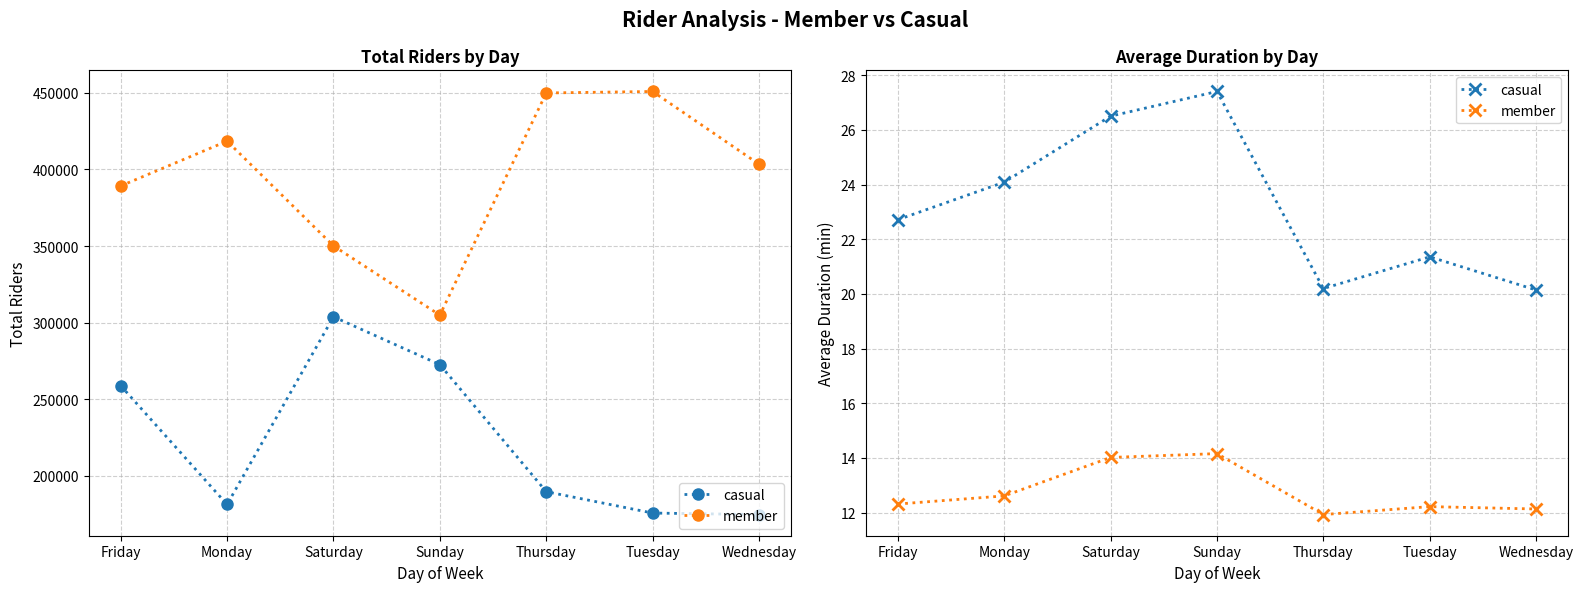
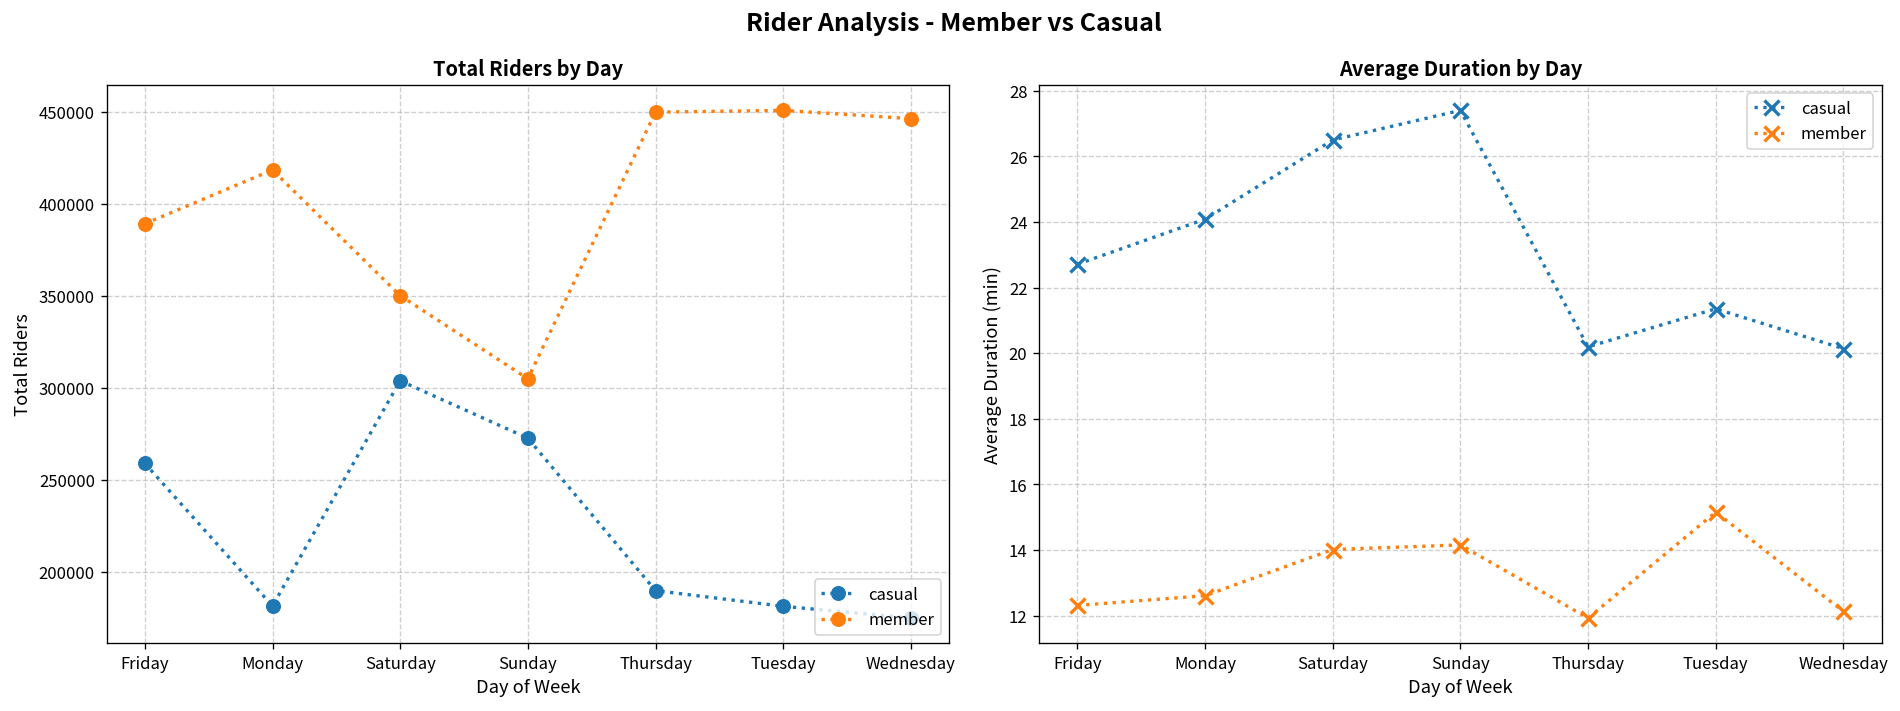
  {
    "Total Riders by Day": {
      "casual": {
        "Friday": 259000,
        "Monday": 181000,
        "Saturday": 304000,
        "Sunday": 273000,
        "Thursday": 190000,
-       "Tuesday": 176000
+       "Tuesday": 181000
      },
      "member": {
        "Friday": 389000,
        "Monday": 418000,
        "Saturday": 350000,
        "Sunday": 305000,
        "Thursday": 450000,
        "Tuesday": 451000,
-       "Wednesday": 403000
+       "Wednesday": 446000
      }
    },
    "Average Duration by Day": {
      "casual": {
        "Friday": 22.7,
        "Monday": 24.1,
        "Saturday": 26.5,
        "Sunday": 27.4,
        "Thursday": 20.2,
        "Tuesday": 21.4,
        "Wednesday": 20.1
      },
      "member": {
        "Friday": 12.3,
        "Monday": 12.6,
        "Saturday": 14.0,
        "Sunday": 14.2,
        "Thursday": 11.9,
-       "Tuesday": 12.2,
+       "Tuesday": 15.2,
        "Wednesday": 12.1
      }
    }
  }
